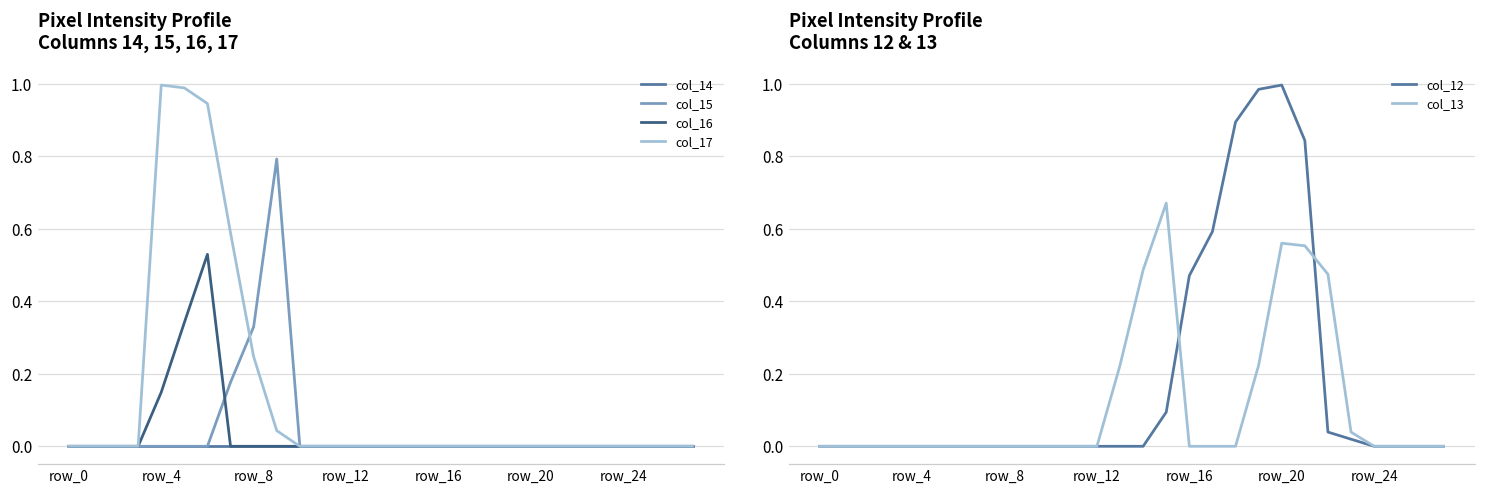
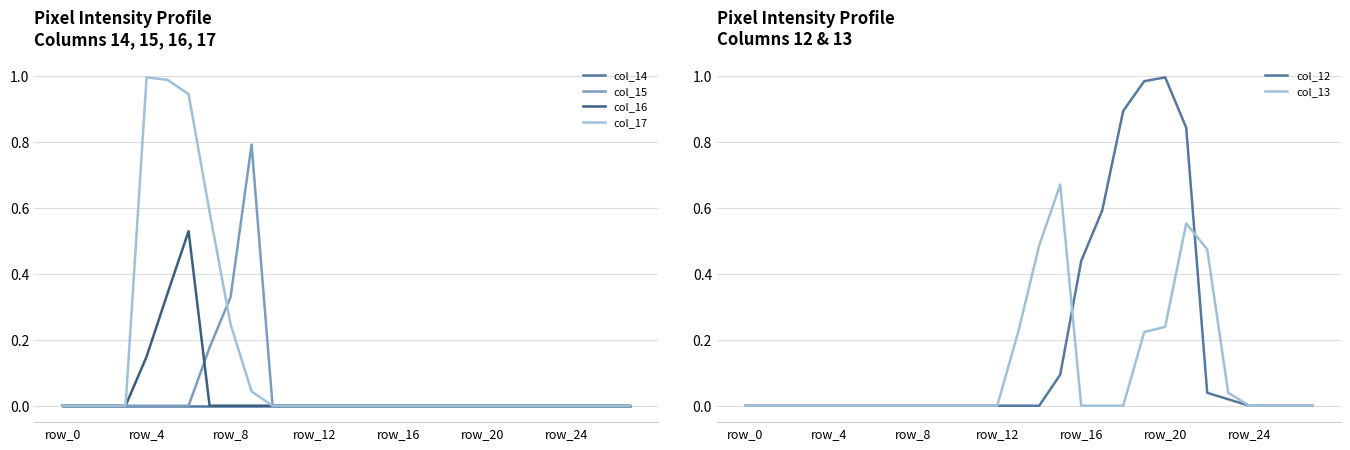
  {
    "Pixel Intensity Profile Columns 12 & 13": {
      "col_12": {
-       "row_16": 0.47,
+       "row_16": 0.44,
        "row_20": 1.00
      },
      "col_13": {
        "row_16": 0.00,
-       "row_20": 0.56
+       "row_20": 0.24
      }
    }
  }
